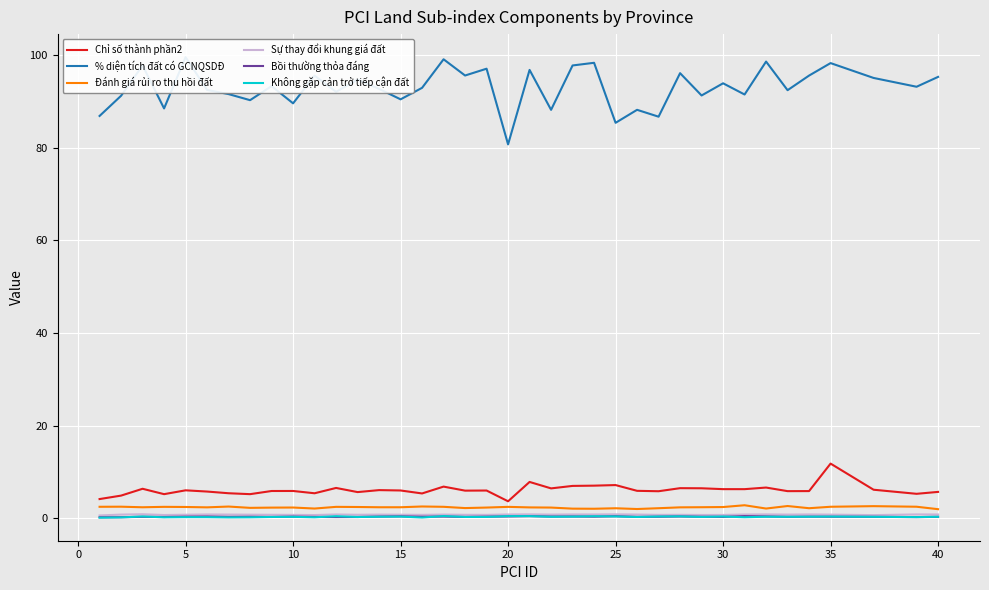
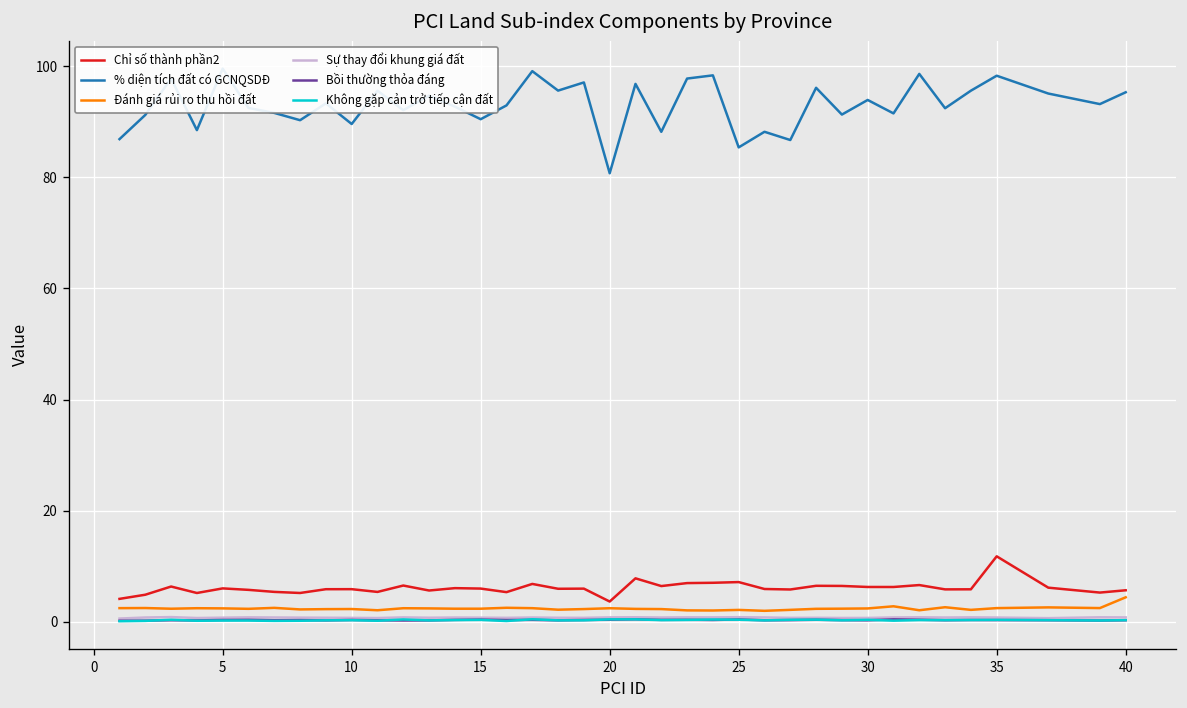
  {
    "Chỉ số thành phần2": {
      "5": 6,
      "10": 6,
      "15": 6,
      "20": 4,
      "25": 7,
      "30": 6,
      "35": 12,
      "40": 6
    },
    "% diện tích đất có GCNQSDĐ": {
      "10": 90,
      "15": 90,
      "20": 81,
      "25": 85,
      "30": 94,
      "35": 98,
      "40": 95
    },
    "Đánh giá rủi ro thu hồi đất": {
      "5": 2,
      "10": 2,
      "15": 2,
      "20": 2,
      "25": 2,
      "30": 2,
      "35": 2,
-     "40": 2
+     "40": 4
    }
  }
